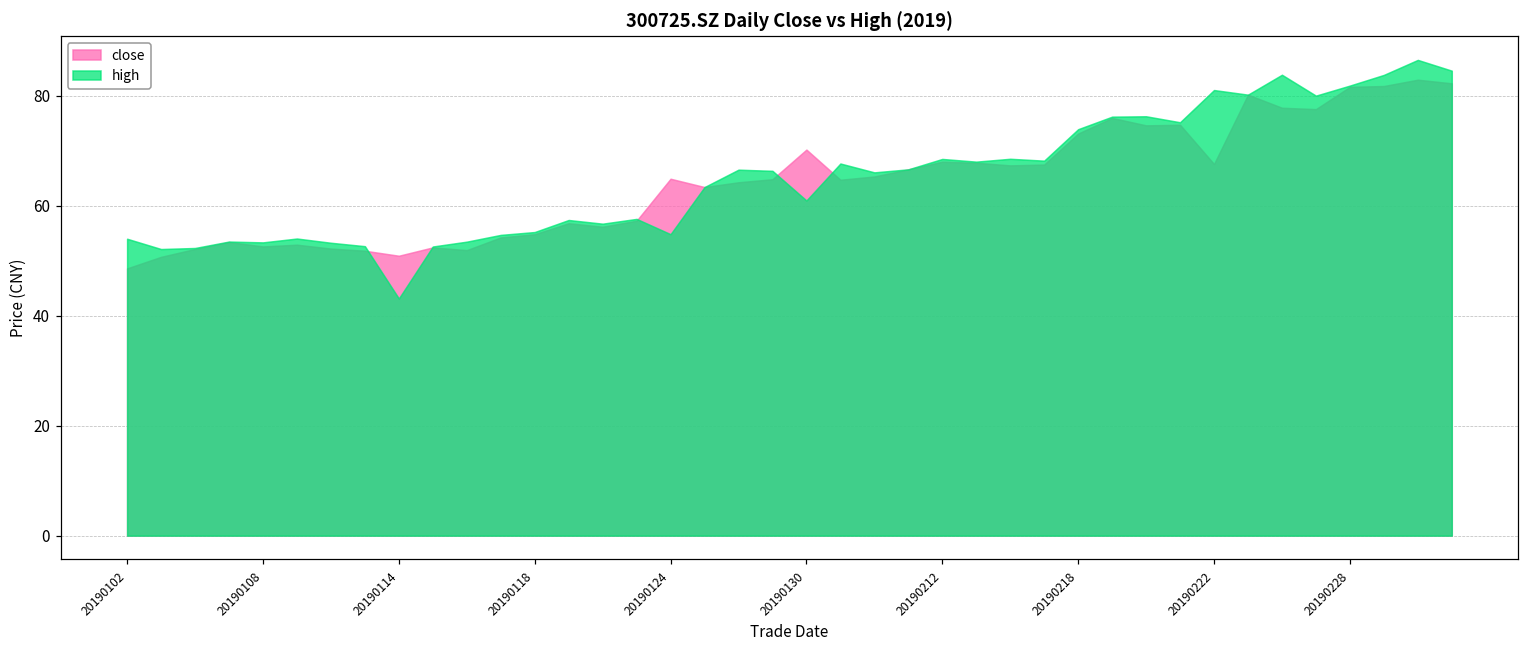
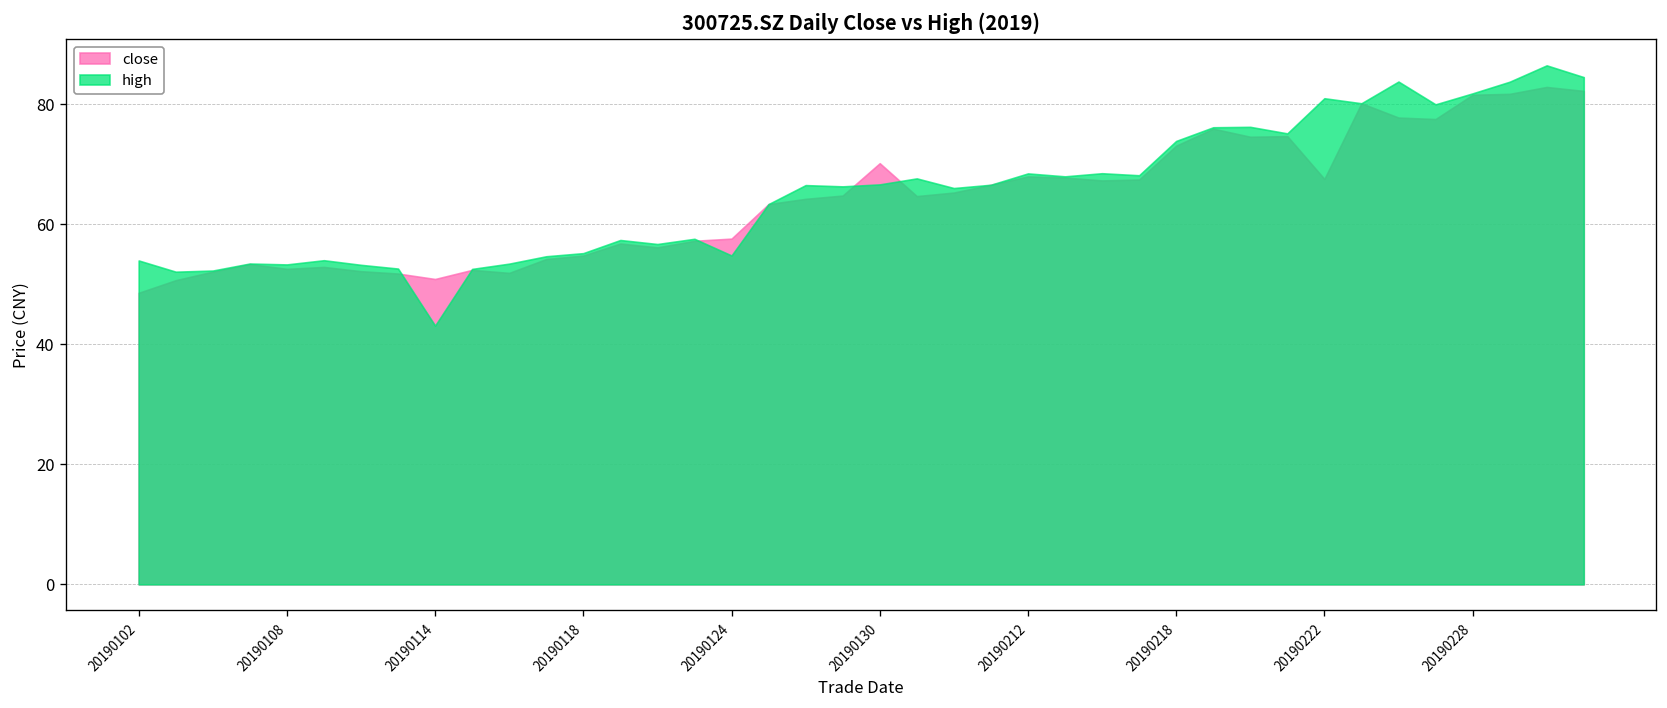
  {
    "close": {
      "20190102": 49,
      "20190108": 53,
      "20190114": 51,
-     "20190124": 65,
+     "20190124": 58,
      "20190130": 70,
      "20190218": 73,
      "20190222": 68
    },
    "high": {
      "20190102": 54,
      "20190108": 53,
      "20190114": 43,
      "20190124": 55,
-     "20190130": 61,
+     "20190130": 67,
      "20190218": 74,
      "20190222": 81
    }
  }
